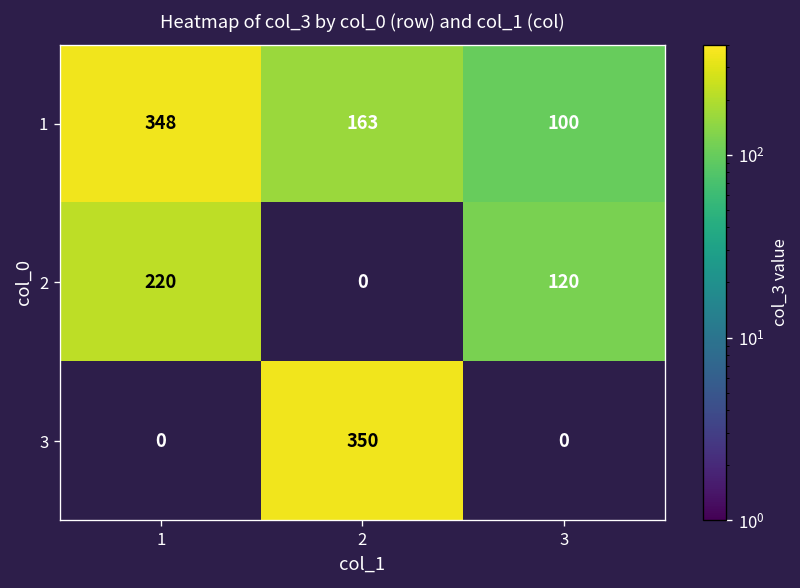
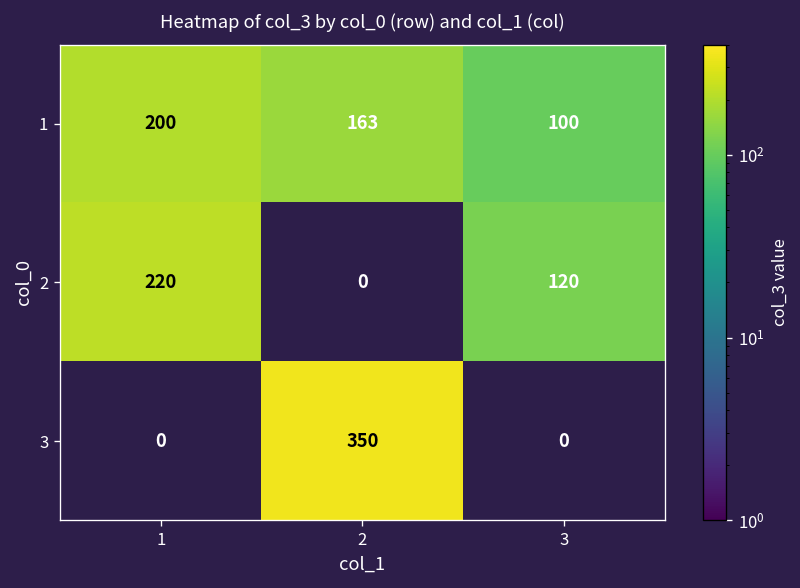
  {
    "1": {
-     "1": 348,
+     "1": 200,
      "2": 163,
      "3": 100
    },
    "2": {
      "1": 220,
      "3": 120
    },
    "3": {
      "2": 350
    }
  }
